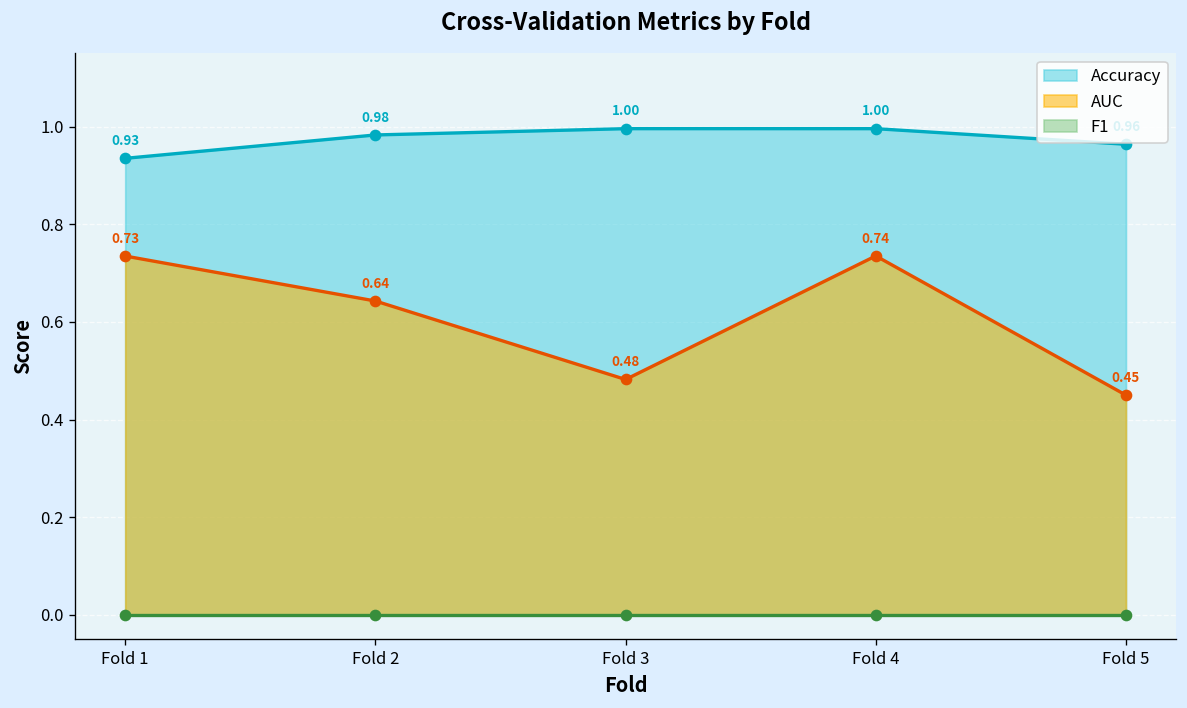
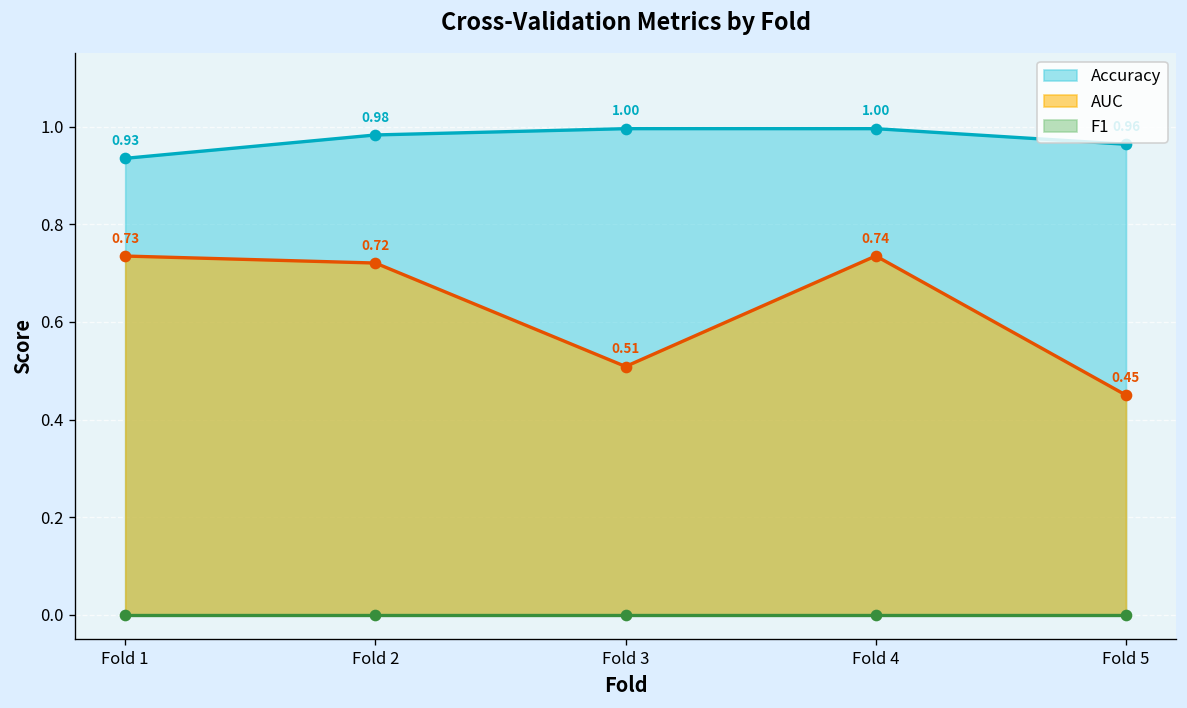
  {
    "Accuracy": {
      "Fold 1": 0.93,
      "Fold 2": 0.98,
      "Fold 3": 1.00,
      "Fold 4": 1.00
    },
    "AUC": {
      "Fold 1": 0.73,
-     "Fold 2": 0.64,
-     "Fold 3": 0.48,
+     "Fold 2": 0.72,
+     "Fold 3": 0.51,
      "Fold 4": 0.74,
      "Fold 5": 0.45
    },
    "F1": {
      "Fold 1": 0.00,
      "Fold 2": 0.00,
      "Fold 3": 0.00,
      "Fold 4": 0.00,
      "Fold 5": 0.00
    }
  }
